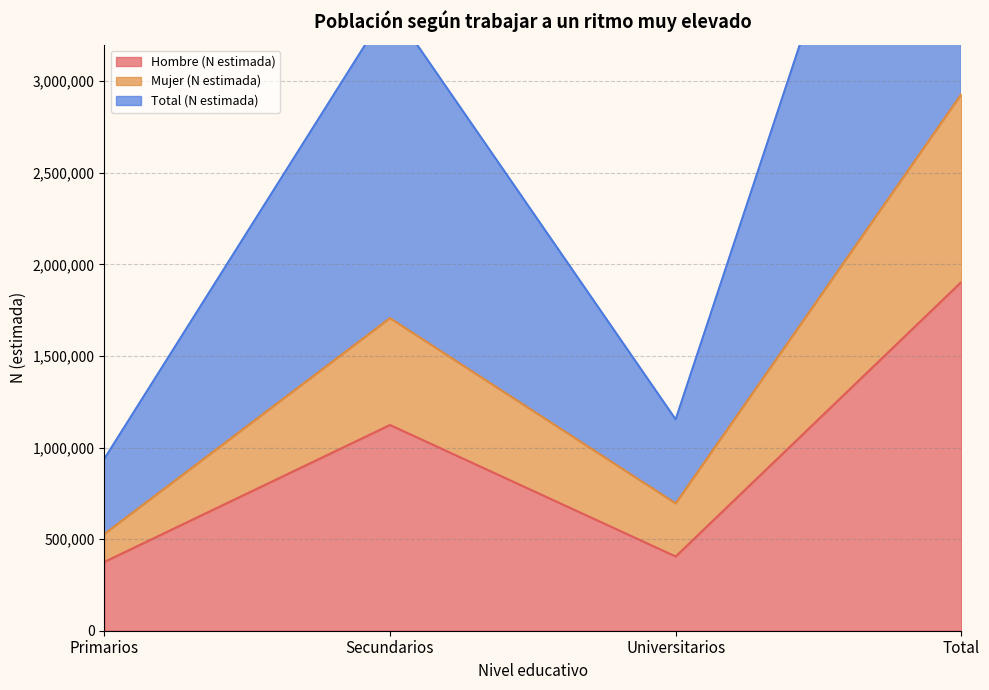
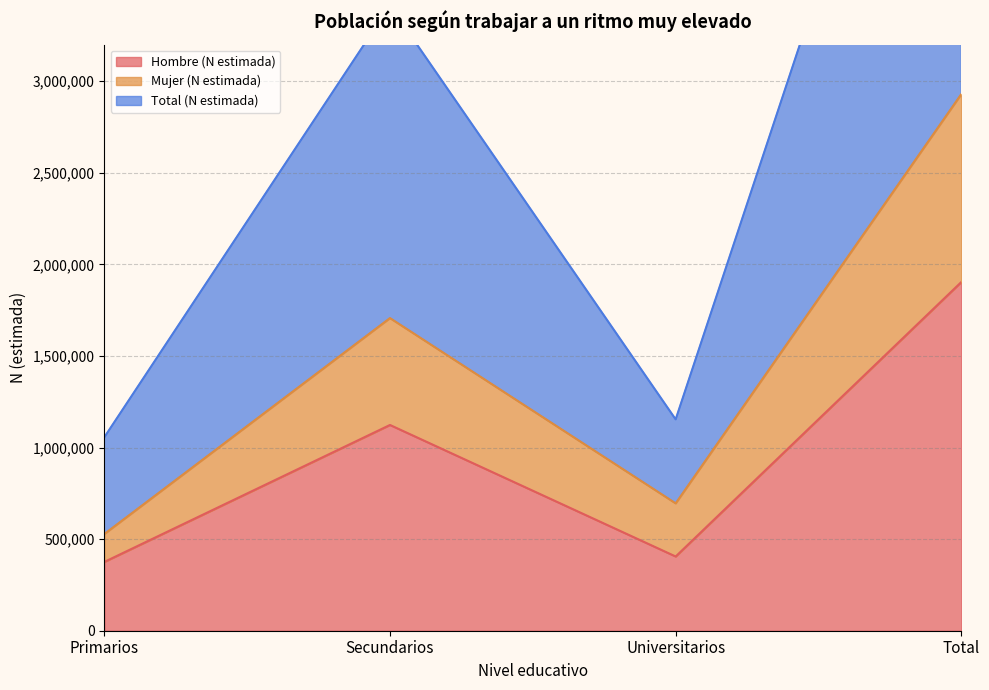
  {
    "Total (N estimada)": {
-     "Primarios": "410,000",
+     "Primarios": "530,000",
      "Universitarios": "460,000"
    }
  }
